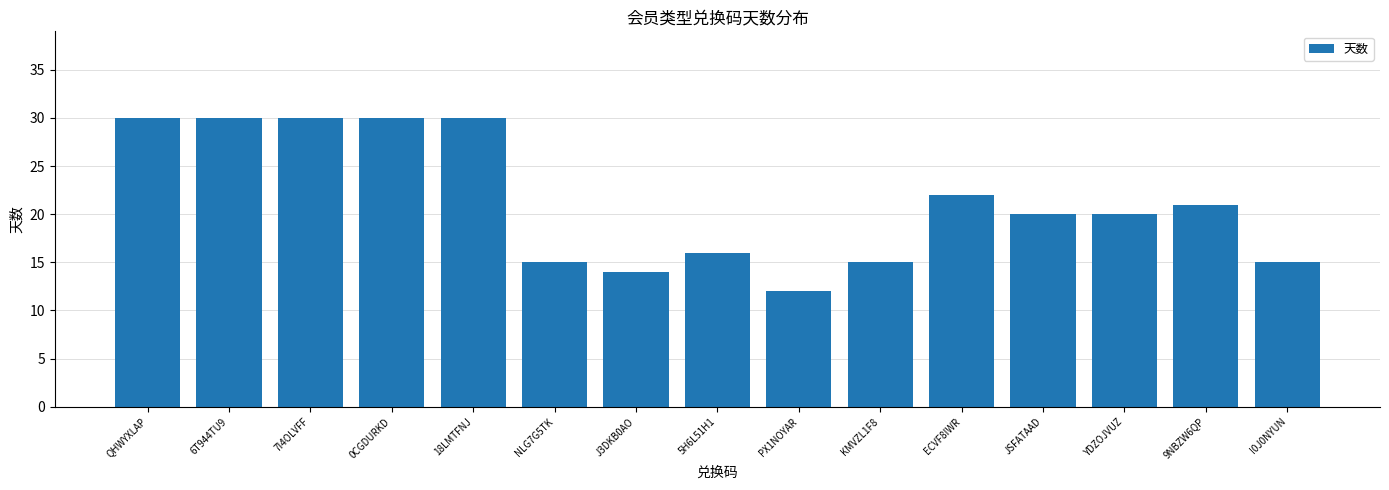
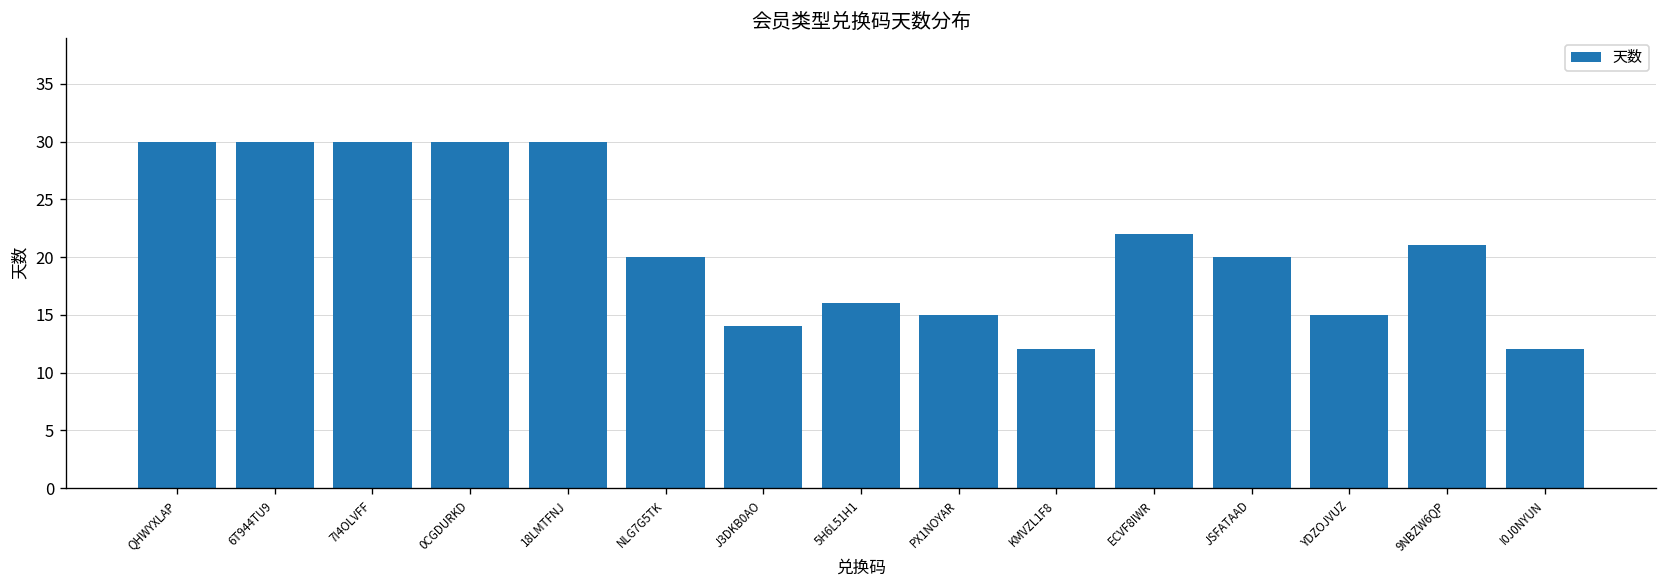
  {
    "QHWYXLAP": 30,
    "6T944TU9": 30,
    "7I4OLVFF": 30,
    "0CGDURKD": 30,
    "18LMTFNJ": 30,
-   "NLG7G5TK": 15,
+   "NLG7G5TK": 20,
    "J3DKB0AO": 14,
    "5H6L51H1": 16,
-   "PX1NOYAR": 12,
-   "KMVZL1F8": 15,
+   "PX1NOYAR": 15,
+   "KMVZL1F8": 12,
    "ECVF8IWR": 22,
    "JSFATAAD": 20,
-   "YDZOJVUZ": 20,
+   "YDZOJVUZ": 15,
    "9NBZW6QP": 21,
-   "I0J0NYUN": 15
+   "I0J0NYUN": 12
  }
